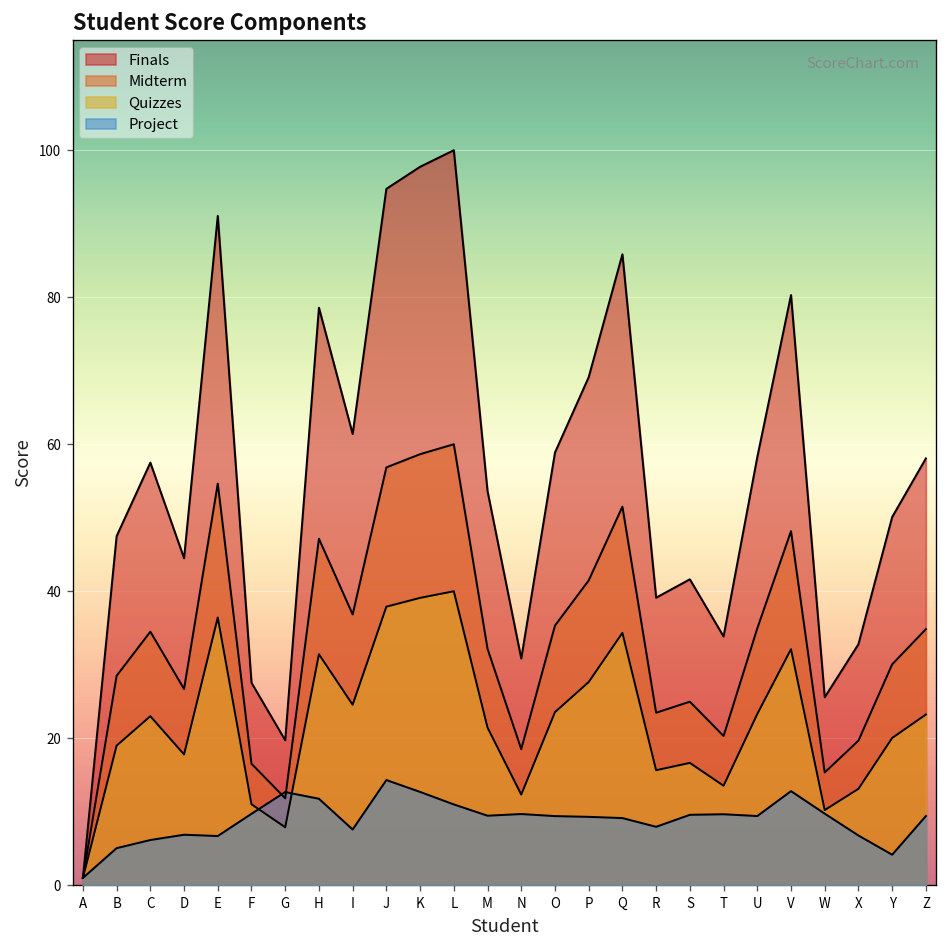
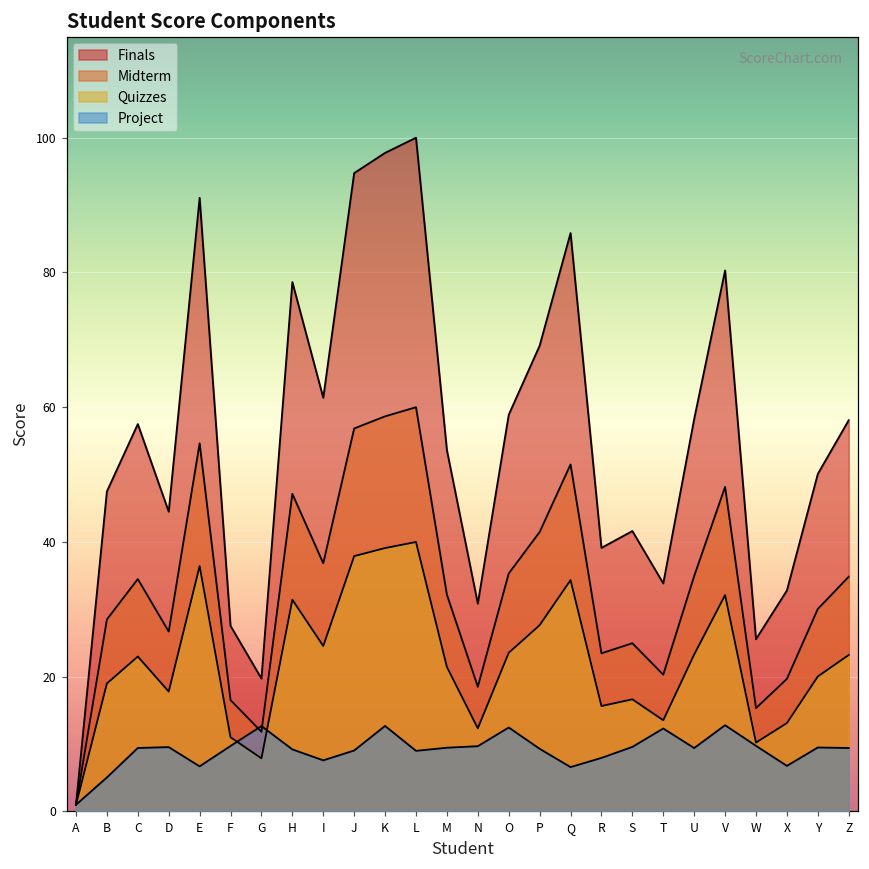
  {
    "Project": {
      "B": 5,
-     "C": 6,
-     "D": 7,
+     "C": 9,
+     "D": 10,
      "E": 7,
      "F": 10,
      "G": 13,
-     "H": 12,
+     "H": 9,
      "I": 8,
-     "J": 14,
+     "J": 9,
      "K": 13,
-     "L": 11,
+     "L": 9,
      "M": 9,
      "N": 10,
-     "O": 9,
+     "O": 12,
      "P": 9,
-     "Q": 9,
+     "Q": 7,
      "R": 8,
      "S": 10,
-     "T": 10,
+     "T": 12,
      "U": 9,
      "V": 13,
      "W": 10,
      "X": 7,
-     "Y": 4,
+     "Y": 9,
      "Z": 9
    }
  }
